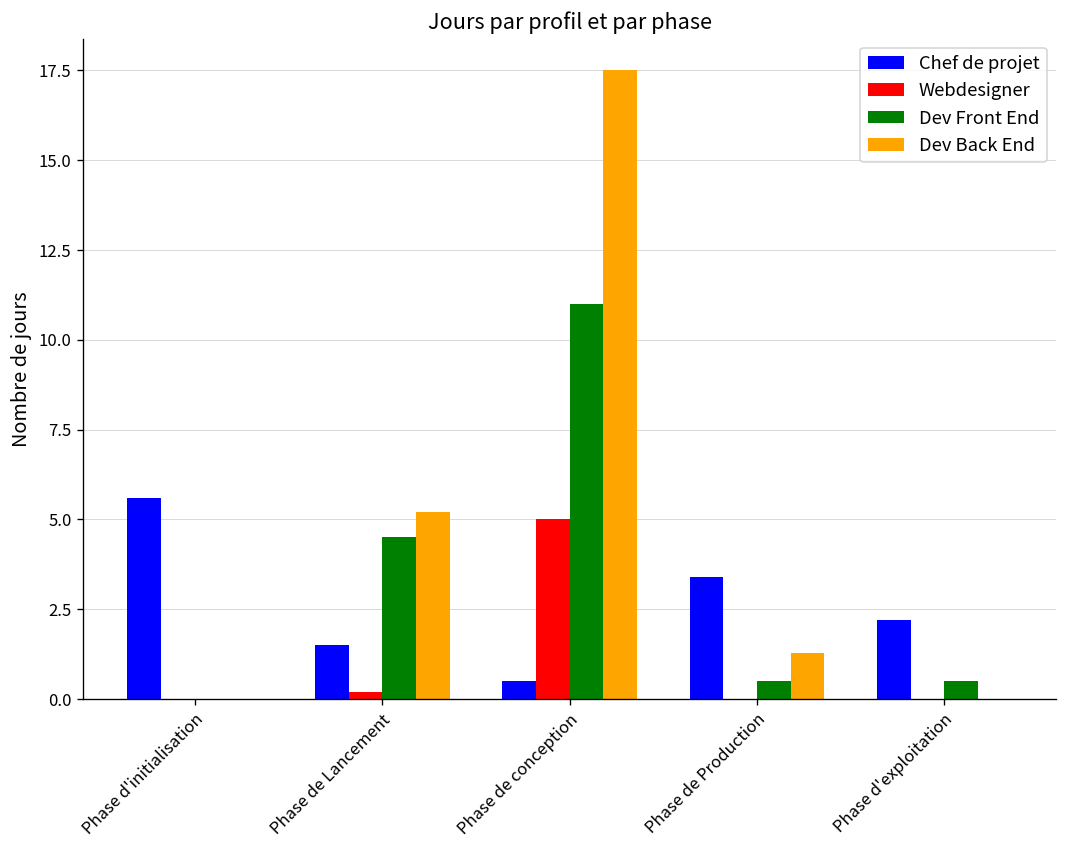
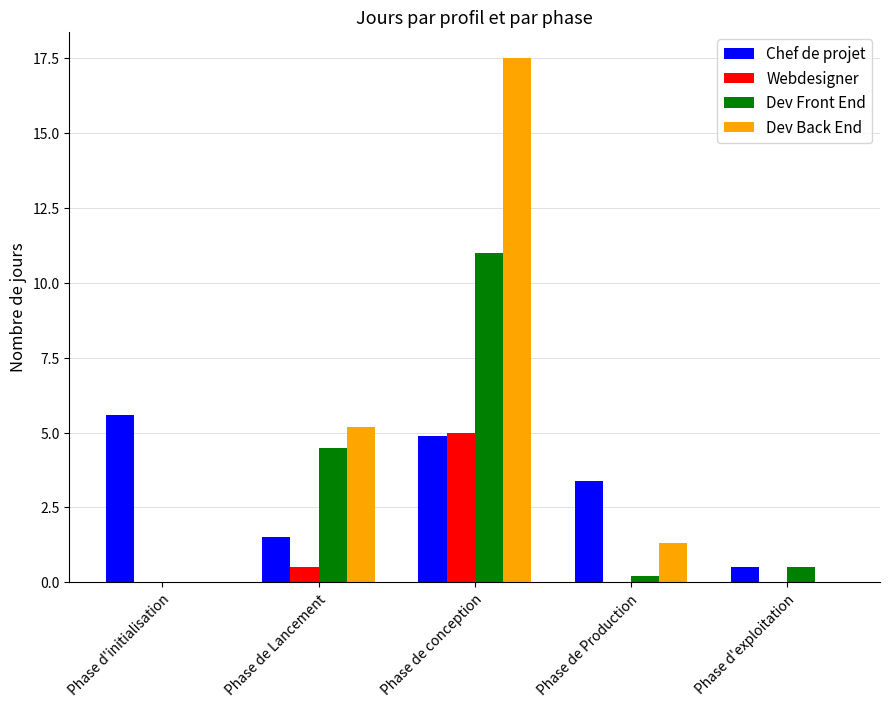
  {
    "Chef de projet": {
      "Phase d'initialisation": 5.6,
      "Phase de Lancement": 1.5,
-     "Phase de conception": 0.5,
+     "Phase de conception": 4.9,
      "Phase de Production": 3.4,
-     "Phase d'exploitation": 2.2
+     "Phase d'exploitation": 0.5
    },
    "Webdesigner": {
      "Phase d'initialisation": 0.0,
-     "Phase de Lancement": 0.2,
+     "Phase de Lancement": 0.5,
      "Phase de conception": 5.0,
      "Phase de Production": 0.0,
      "Phase d'exploitation": 0.0
    },
    "Dev Front End": {
      "Phase d'initialisation": 0.0,
      "Phase de Lancement": 4.5,
      "Phase de conception": 11.0,
-     "Phase de Production": 0.5,
+     "Phase de Production": 0.2,
      "Phase d'exploitation": 0.5
    },
    "Dev Back End": {
      "Phase d'initialisation": 0.0,
      "Phase de Lancement": 5.2,
      "Phase de conception": 17.5,
      "Phase de Production": 1.3,
      "Phase d'exploitation": 0.0
    }
  }
